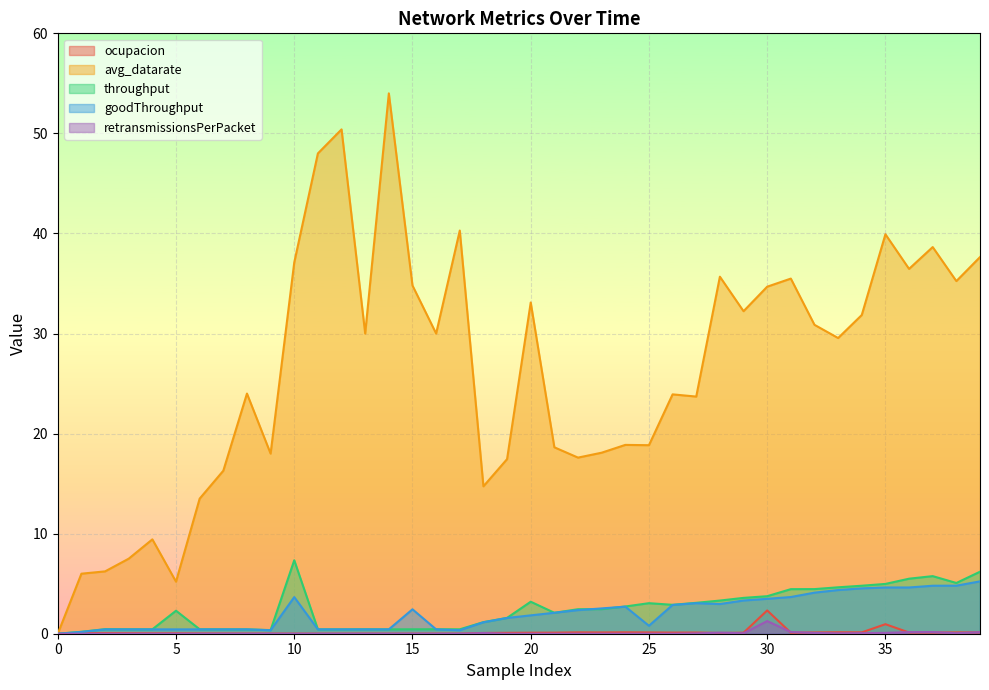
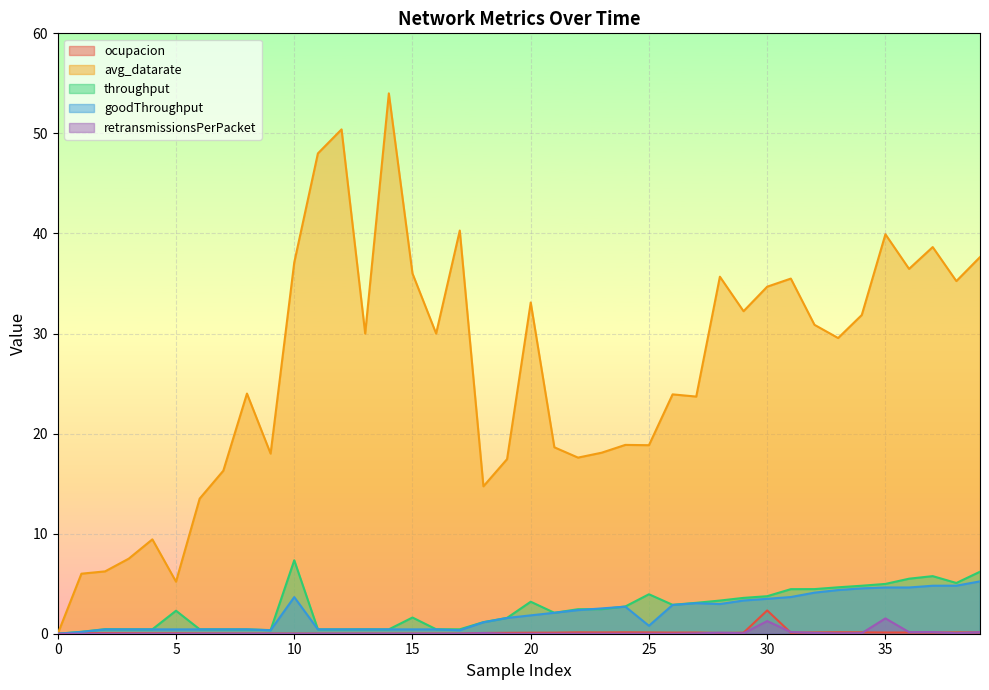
  {
    "ocupacion": {
      "30": 2.3,
-     "35": 1.0
+     "35": 0.1
    },
    "avg_datarate": {
      "5": 5.2,
      "10": 37.1,
-     "15": 34.8,
+     "15": 36.0,
      "20": 33.1,
      "25": 18.8,
      "30": 34.7,
      "35": 39.9
    },
    "throughput": {
      "5": 2.3,
      "10": 7.3,
-     "15": 0.4,
+     "15": 1.6,
      "20": 3.2,
-     "25": 3.1,
+     "25": 3.9,
      "30": 3.8,
      "35": 5.0
    },
    "goodThroughput": {
      "5": 0.4,
      "10": 3.7,
-     "15": 2.4,
+     "15": 0.4,
      "20": 1.8,
      "25": 0.8,
      "30": 3.5,
      "35": 4.6
    },
    "retransmissionsPerPacket": {
      "30": 1.3,
-     "35": 0.1
+     "35": 1.5
    }
  }
